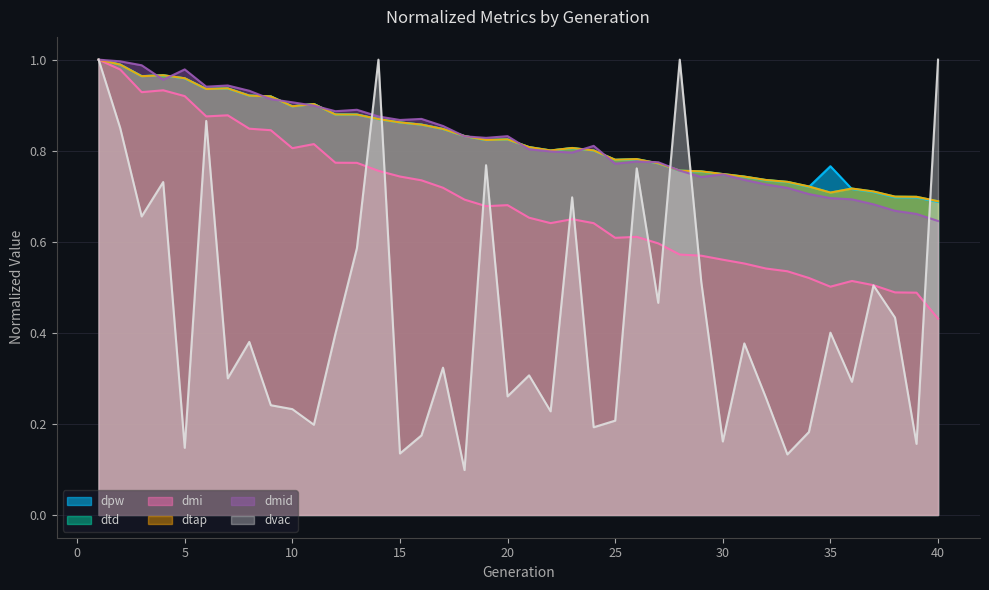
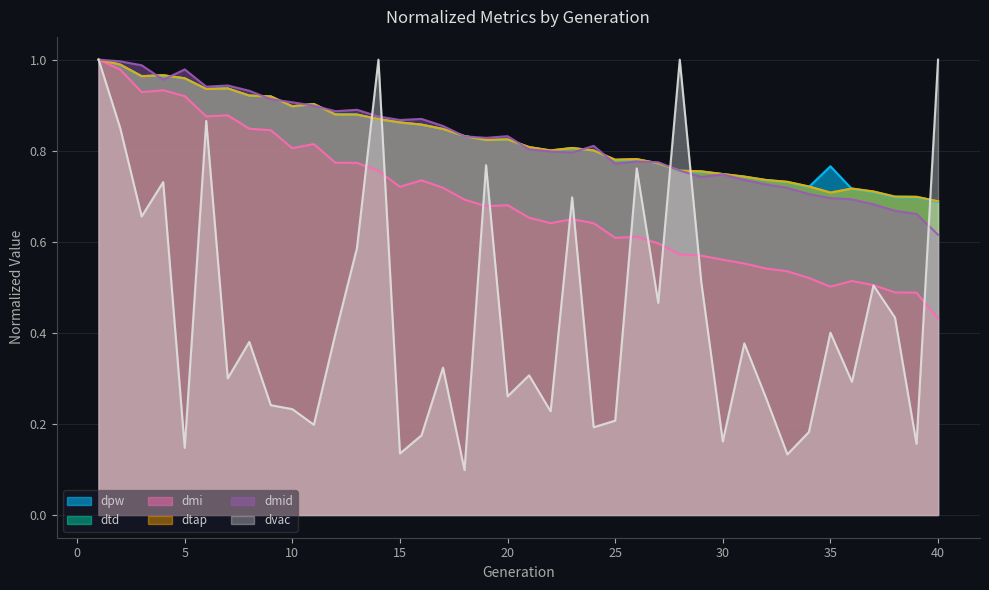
  {
    "dpw": {
      "35": 0.77
    },
    "dtap": {
      "35": 0.71
    },
    "dmi": {
      "5": 0.92,
      "10": 0.81,
-     "15": 0.74,
+     "15": 0.72,
      "20": 0.68,
      "25": 0.61,
      "30": 0.56,
      "35": 0.50,
      "40": 0.43
    },
    "dmid": {
      "5": 0.98,
      "10": 0.91,
      "20": 0.83,
      "25": 0.77,
      "35": 0.70,
-     "40": 0.65
+     "40": 0.62
    },
    "dvac": {
      "5": 0.15,
      "10": 0.23,
      "15": 0.13,
      "20": 0.26,
      "25": 0.21,
      "30": 0.16,
      "35": 0.40,
      "40": 1.00
    }
  }
